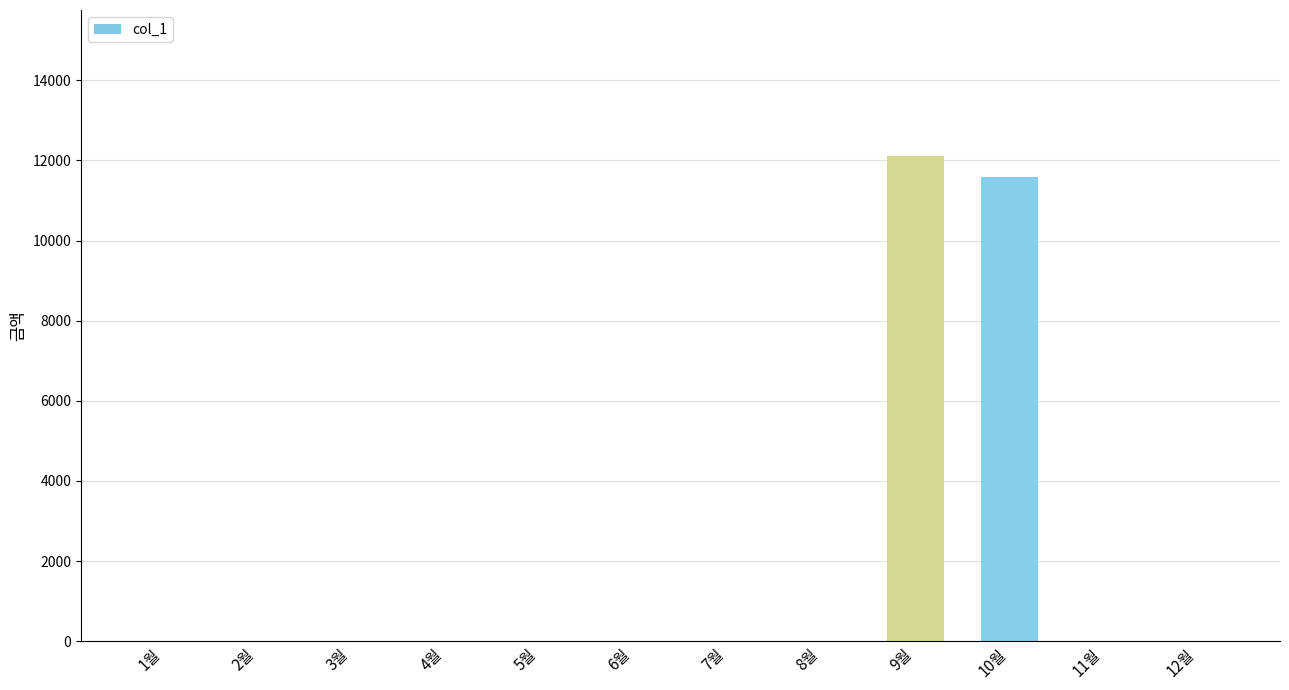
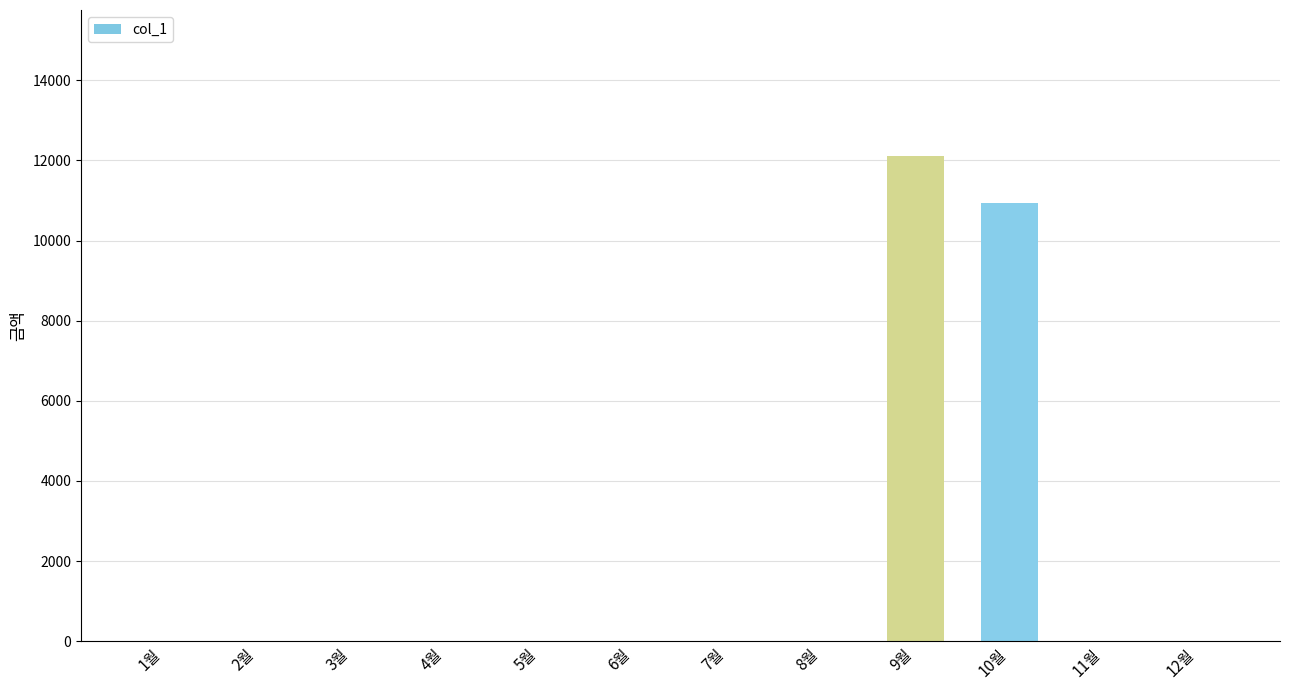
  {
    "1월": 0,
    "2월": 0,
    "3월": 0,
    "4월": 0,
    "5월": 0,
    "6월": 0,
    "7월": 0,
    "8월": 0,
    "9월": 12100,
-   "10월": 11600,
+   "10월": 10900,
    "11월": 0,
    "12월": 0
  }
